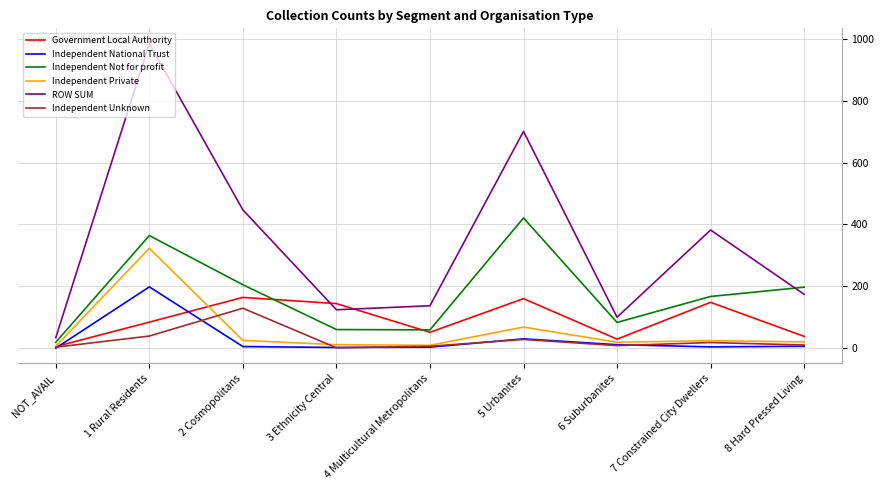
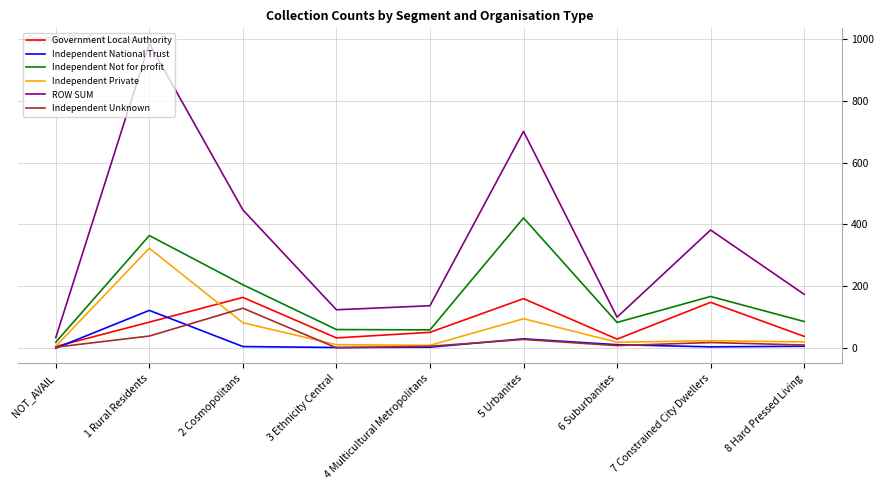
  {
    "Government Local Authority": {
      "1 Rural Residents": 80,
      "2 Cosmopolitans": 160,
-     "3 Ethnicity Central": 140,
+     "3 Ethnicity Central": 30,
      "5 Urbanites": 160,
      "6 Suburbanites": 30,
      "7 Constrained City Dwellers": 150,
      "8 Hard Pressed Living": 40
    },
    "Independent National Trust": {
-     "1 Rural Residents": 200,
+     "1 Rural Residents": 120,
      "2 Cosmopolitans": 10,
      "7 Constrained City Dwellers": 0
    },
    "Independent Not for profit": {
      "NOT_AVAIL": 20,
      "1 Rural Residents": 360,
      "2 Cosmopolitans": 210,
      "3 Ethnicity Central": 60,
      "5 Urbanites": 420,
      "6 Suburbanites": 80,
      "7 Constrained City Dwellers": 170,
-     "8 Hard Pressed Living": 200
+     "8 Hard Pressed Living": 90
    },
    "Independent Private": {
      "1 Rural Residents": 320,
-     "2 Cosmopolitans": 30,
+     "2 Cosmopolitans": 80,
      "3 Ethnicity Central": 10,
-     "5 Urbanites": 70,
+     "5 Urbanites": 100,
      "8 Hard Pressed Living": 20
    },
    "ROW SUM": {
      "NOT_AVAIL": 30,
      "2 Cosmopolitans": 450,
      "3 Ethnicity Central": 120,
      "4 Multicultural Metropolitans": 140,
      "5 Urbanites": 700,
      "6 Suburbanites": 100,
      "7 Constrained City Dwellers": 380,
      "8 Hard Pressed Living": 170
    },
    "Independent Unknown": {
      "1 Rural Residents": 40,
      "2 Cosmopolitans": 130
    }
  }
